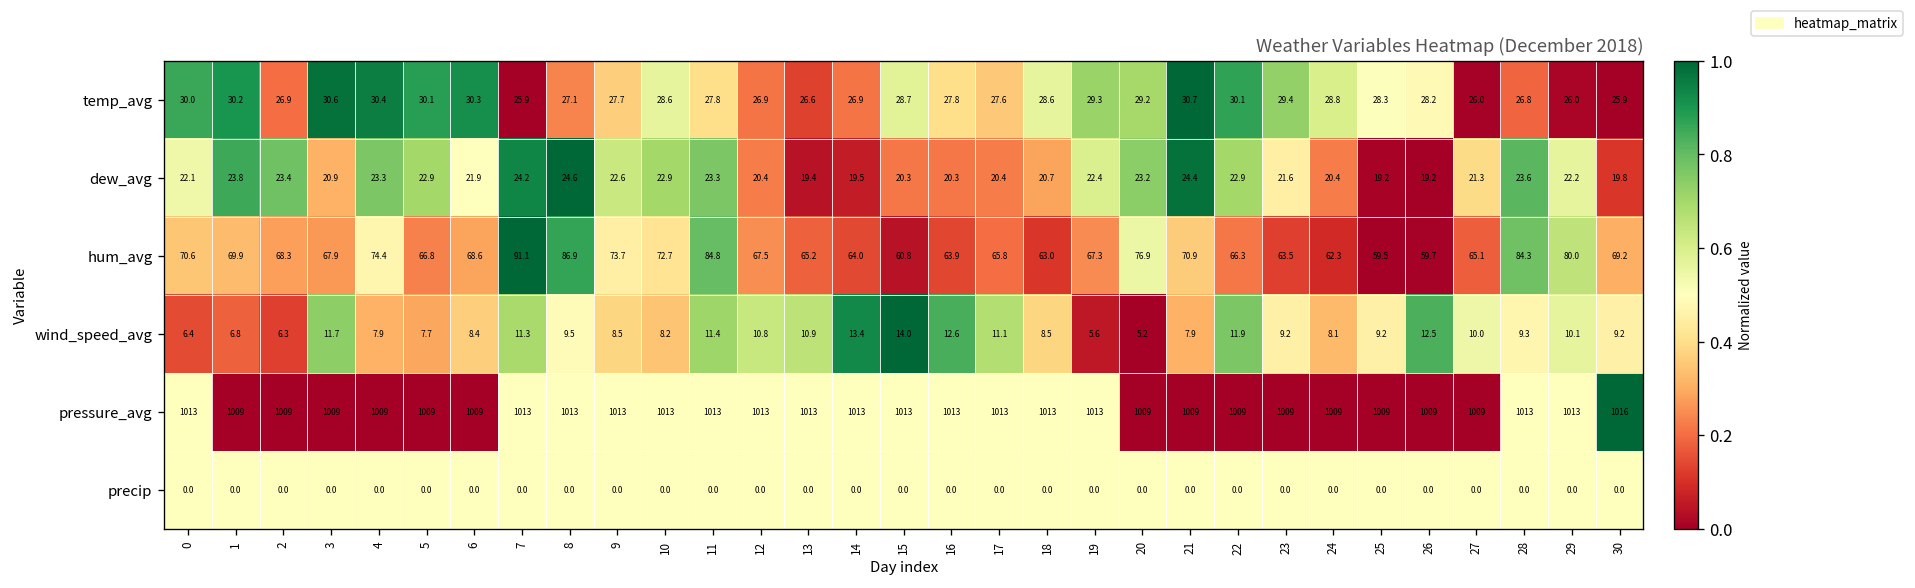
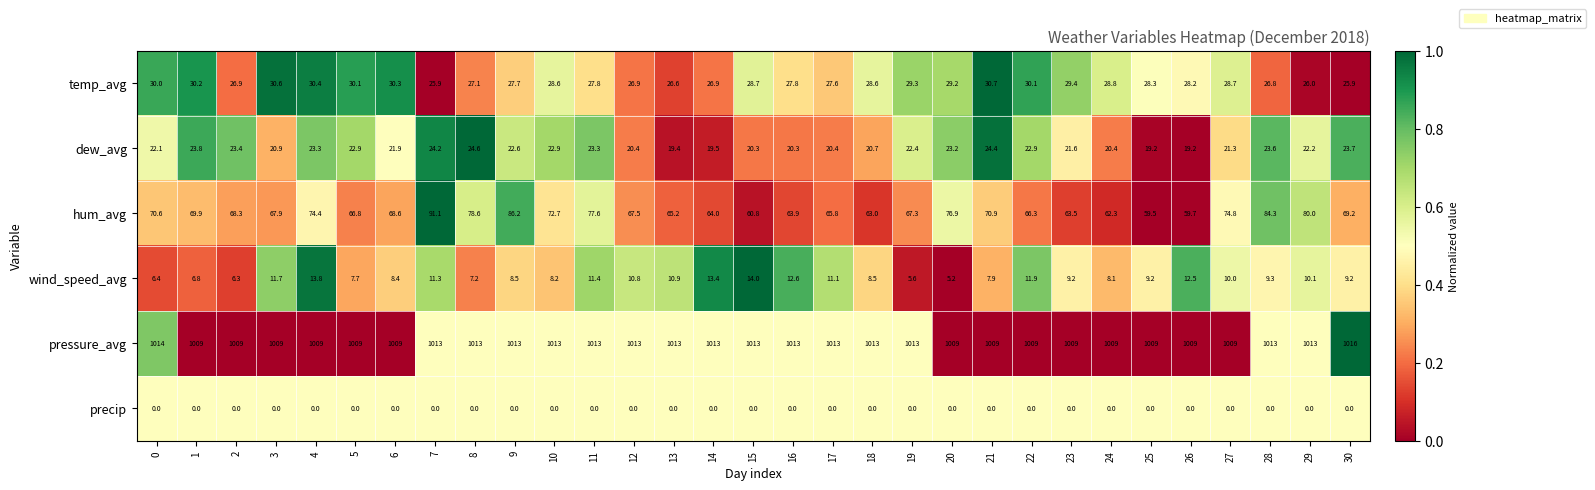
  {
    "temp_avg": {
      "0": 30.0,
      "1": 30.2,
      "2": 26.9,
      "3": 30.6,
      "4": 30.4,
      "5": 30.1,
      "6": 30.3,
      "7": 25.9,
      "8": 27.1,
      "9": 27.7,
      "10": 28.6,
      "11": 27.8,
      "12": 26.9,
      "13": 26.6,
      "14": 26.9,
      "15": 28.7,
      "16": 27.8,
      "17": 27.6,
      "18": 28.6,
      "19": 29.3,
      "20": 29.2,
      "21": 30.7,
      "22": 30.1,
      "23": 29.4,
      "24": 28.8,
      "25": 28.3,
      "26": 28.2,
-     "27": 26.0,
+     "27": 28.7,
      "28": 26.8,
      "29": 26.0,
      "30": 25.9
    },
    "dew_avg": {
      "0": 22.1,
      "1": 23.8,
      "2": 23.4,
      "3": 20.9,
      "4": 23.3,
      "5": 22.9,
      "6": 21.9,
      "7": 24.2,
      "8": 24.6,
      "9": 22.6,
      "10": 22.9,
      "11": 23.3,
      "12": 20.4,
      "13": 19.4,
      "14": 19.5,
      "15": 20.3,
      "16": 20.3,
      "17": 20.4,
      "18": 20.7,
      "19": 22.4,
      "20": 23.2,
      "21": 24.4,
      "22": 22.9,
      "23": 21.6,
      "24": 20.4,
      "25": 19.2,
      "26": 19.2,
      "27": 21.3,
      "28": 23.6,
      "29": 22.2,
-     "30": 19.8
+     "30": 23.7
    },
    "hum_avg": {
      "0": 70.6,
      "1": 69.9,
      "2": 68.3,
      "3": 67.9,
      "4": 74.4,
      "5": 66.8,
      "6": 68.6,
      "7": 91.1,
-     "8": 86.9,
-     "9": 73.7,
+     "8": 78.6,
+     "9": 86.2,
      "10": 72.7,
-     "11": 84.8,
+     "11": 77.6,
      "12": 67.5,
      "13": 65.2,
      "14": 64.0,
      "15": 60.8,
      "16": 63.9,
      "17": 65.8,
      "18": 63.0,
      "19": 67.3,
      "20": 76.9,
      "21": 70.9,
      "22": 66.3,
      "23": 63.5,
      "24": 62.3,
      "25": 59.5,
      "26": 59.7,
-     "27": 65.1,
+     "27": 74.8,
      "28": 84.3,
      "29": 80.0,
      "30": 69.2
    },
    "wind_speed_avg": {
      "0": 6.4,
      "1": 6.8,
      "2": 6.3,
      "3": 11.7,
-     "4": 7.9,
+     "4": 13.8,
      "5": 7.7,
      "6": 8.4,
      "7": 11.3,
-     "8": 9.5,
+     "8": 7.2,
      "9": 8.5,
      "10": 8.2,
      "11": 11.4,
      "12": 10.8,
      "13": 10.9,
      "14": 13.4,
      "15": 14.0,
      "16": 12.6,
      "17": 11.1,
      "18": 8.5,
      "19": 5.6,
      "20": 5.2,
      "21": 7.9,
      "22": 11.9,
      "23": 9.2,
      "24": 8.1,
      "25": 9.2,
      "26": 12.5,
      "27": 10.0,
      "28": 9.3,
      "29": 10.1,
      "30": 9.2
    },
    "pressure_avg": {
-     "0": 1013,
+     "0": 1014,
      "1": 1009,
      "2": 1009,
      "3": 1009,
      "4": 1009,
      "5": 1009,
      "6": 1009,
      "7": 1013,
      "8": 1013,
      "9": 1013,
      "10": 1013,
      "11": 1013,
      "12": 1013,
      "13": 1013,
      "14": 1013,
      "15": 1013,
      "16": 1013,
      "17": 1013,
      "18": 1013,
      "19": 1013,
      "20": 1009,
      "21": 1009,
      "22": 1009,
      "23": 1009,
      "24": 1009,
      "25": 1009,
      "26": 1009,
      "27": 1009,
      "28": 1013,
      "29": 1013,
      "30": 1016
    },
    "precip": {
      "0": 0.0,
      "1": 0.0,
      "2": 0.0,
      "3": 0.0,
      "4": 0.0,
      "5": 0.0,
      "6": 0.0,
      "7": 0.0,
      "8": 0.0,
      "9": 0.0,
      "10": 0.0,
      "11": 0.0,
      "12": 0.0,
      "13": 0.0,
      "14": 0.0,
      "15": 0.0,
      "16": 0.0,
      "17": 0.0,
      "18": 0.0,
      "19": 0.0,
      "20": 0.0,
      "21": 0.0,
      "22": 0.0,
      "23": 0.0,
      "24": 0.0,
      "25": 0.0,
      "26": 0.0,
      "27": 0.0,
      "28": 0.0,
      "29": 0.0,
      "30": 0.0
    }
  }
